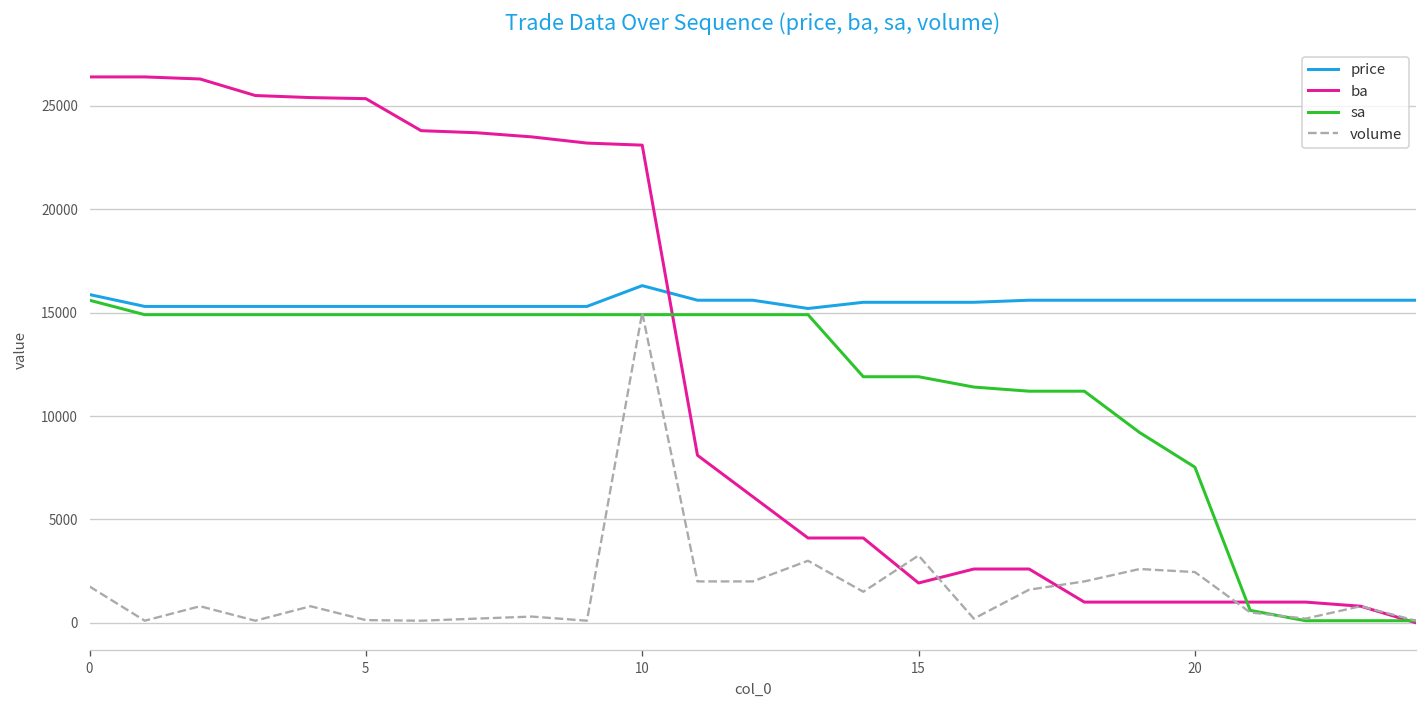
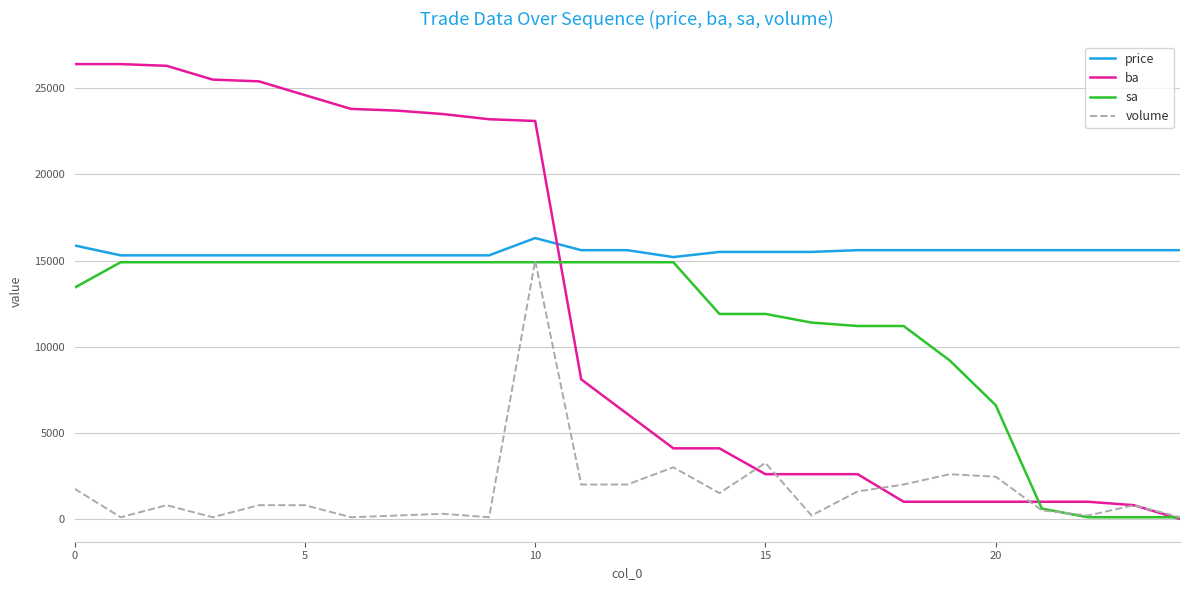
  {
    "price": {
      "0": 15900,
      "5": 15300,
      "10": 16300,
      "15": 15500,
      "20": 15600
    },
    "ba": {
      "0": 26400,
-     "5": 25300,
+     "5": 24600,
      "10": 23100,
-     "15": 1900,
+     "15": 2600,
      "20": 1000
    },
    "sa": {
-     "0": 15600,
+     "0": 13400,
      "5": 14900,
      "15": 11900,
-     "20": 7500
+     "20": 6600
    },
    "volume": {
      "0": 1800,
-     "5": 100,
+     "5": 800,
      "15": 3300,
      "20": 2500
    }
  }
